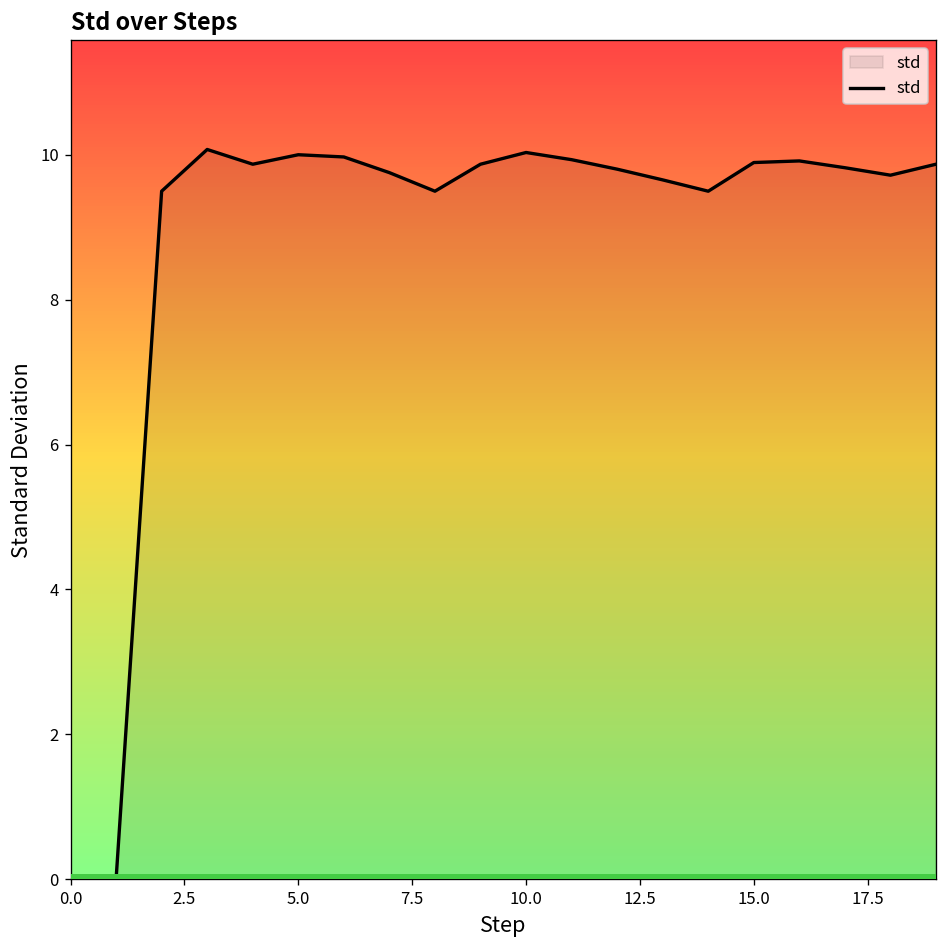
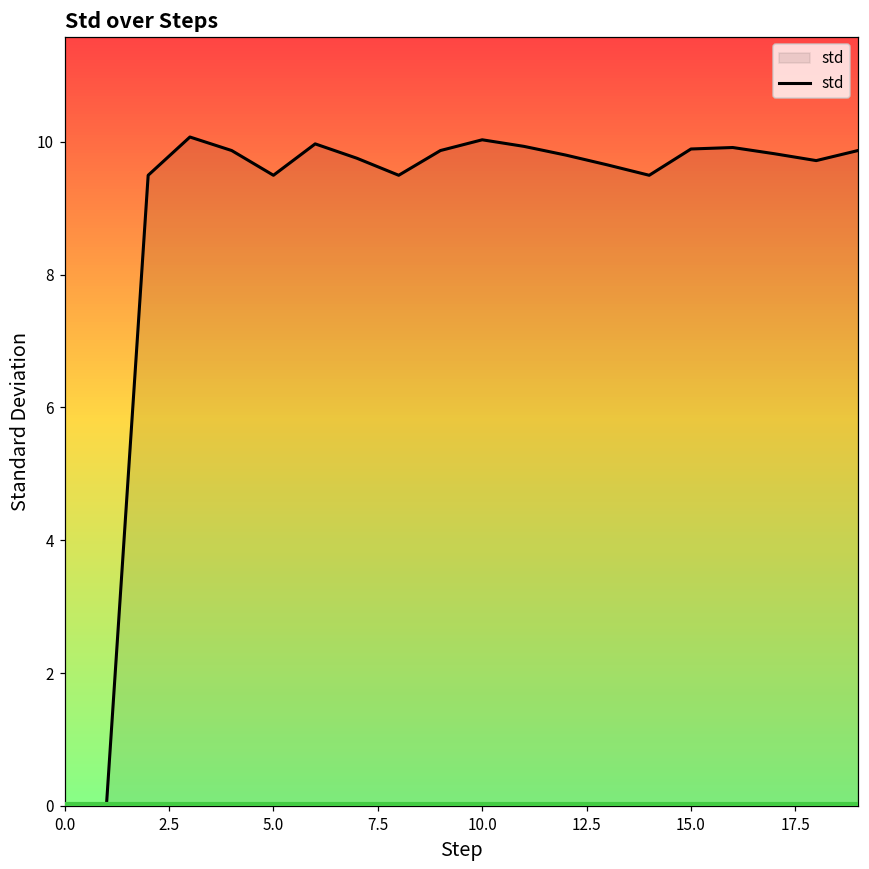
  {
    "0.0": 0.0,
-   "5.0": 10.0,
+   "5.0": 9.5,
    "10.0": 10.0,
    "15.0": 9.9
  }
